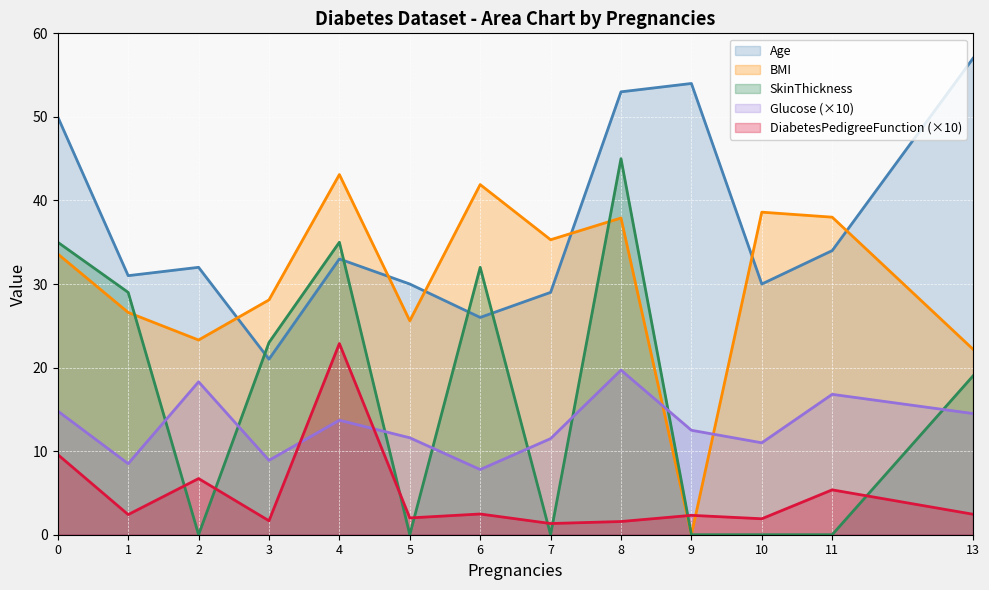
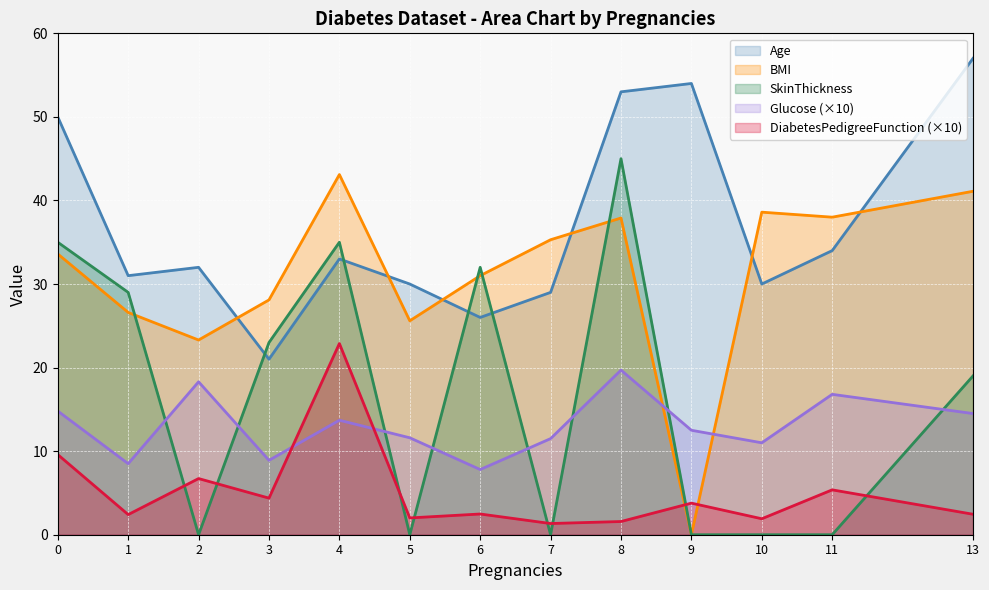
  {
    "BMI": {
      "0": 34,
      "1": 27,
      "2": 23,
      "3": 28,
      "4": 43,
      "5": 26,
-     "6": 42,
+     "6": 31,
      "7": 35,
      "8": 38,
      "10": 39,
      "11": 38,
-     "13": 22
+     "13": 41
    },
    "DiabetesPedigreeFunction (×10)": {
      "0": 10,
      "1": 2,
      "2": 7,
-     "3": 2,
+     "3": 4,
      "4": 23,
      "5": 2,
      "6": 2,
      "7": 1,
      "8": 2,
-     "9": 2,
+     "9": 4,
      "10": 2,
      "11": 5,
      "13": 2
    }
  }
